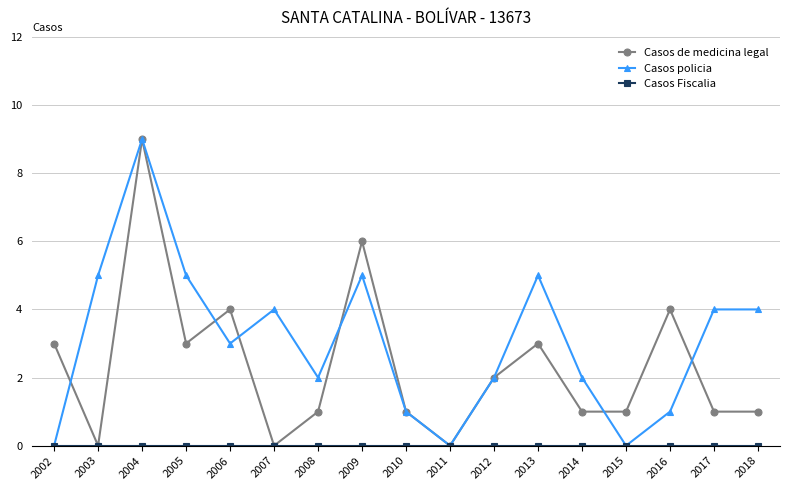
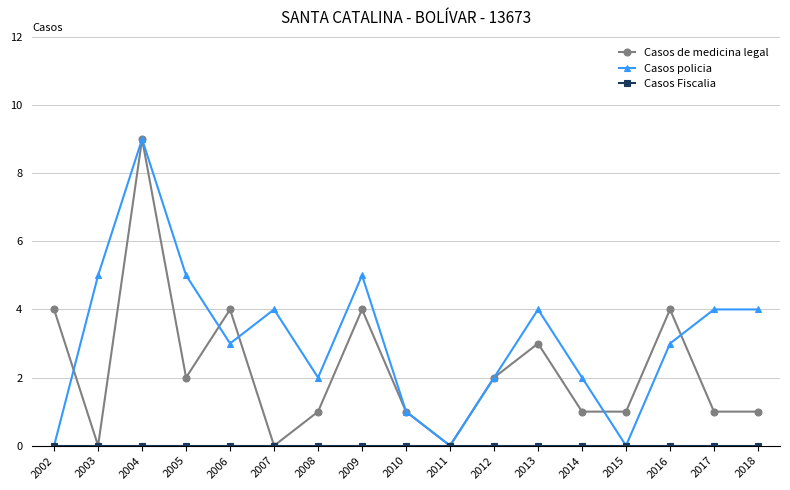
  {
    "Casos de medicina legal": {
-     "2002": 3,
-     "2005": 3,
+     "2002": 4,
+     "2005": 2,
      "2006": 4,
      "2008": 1,
-     "2009": 6,
+     "2009": 4,
      "2013": 3,
      "2014": 1,
      "2015": 1,
      "2016": 4,
      "2017": 1,
      "2018": 1
    },
    "Casos policia": {
      "2003": 5,
      "2005": 5,
      "2006": 3,
      "2007": 4,
      "2008": 2,
      "2009": 5,
-     "2013": 5,
+     "2013": 4,
      "2014": 2,
-     "2016": 1,
+     "2016": 3,
      "2017": 4,
      "2018": 4
    },
    "Casos Fiscalia": {
      "2004": 0,
      "2005": 0,
      "2006": 0,
      "2008": 0,
      "2009": 0,
      "2010": 0,
      "2012": 0,
      "2013": 0,
      "2014": 0,
      "2016": 0,
      "2017": 0,
      "2018": 0
    }
  }
